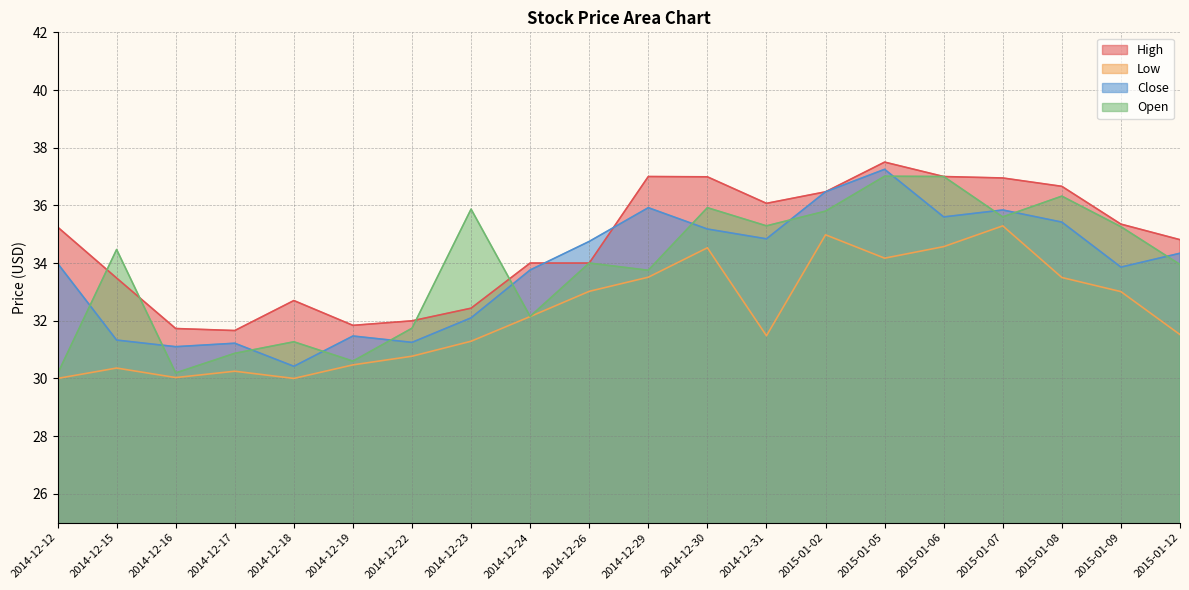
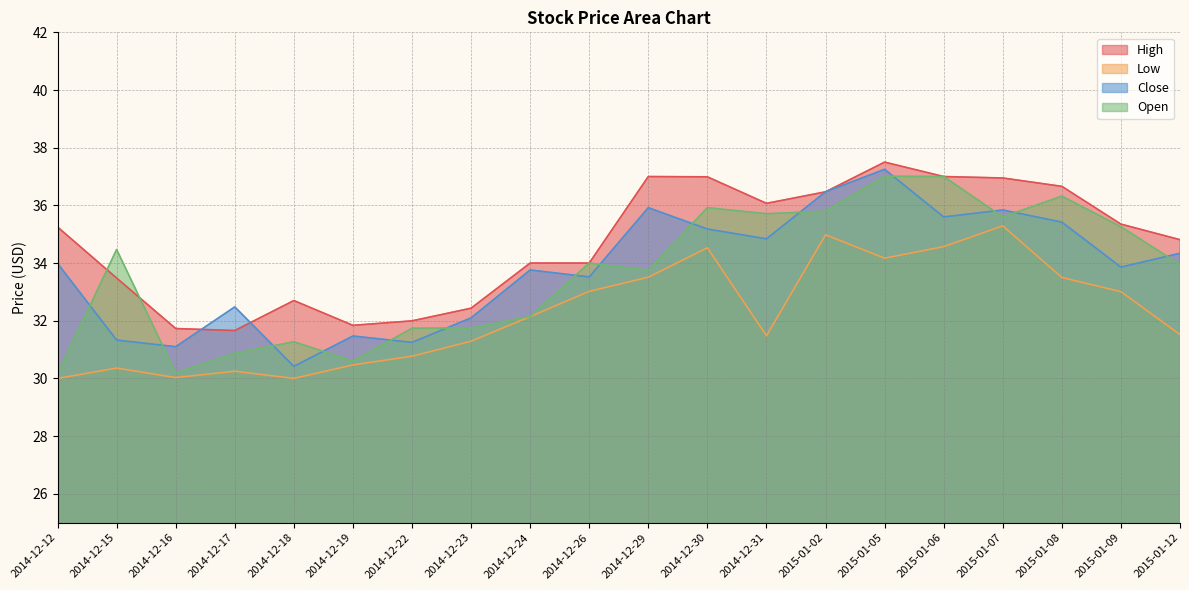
  {
    "High": {
      "2014-12-12": 35.3,
      "2014-12-15": 33.5,
      "2014-12-16": 31.7,
      "2014-12-17": 31.7,
      "2014-12-18": 32.7,
      "2014-12-19": 31.8,
      "2014-12-22": 32.0,
      "2014-12-23": 32.4,
      "2014-12-24": 34.0,
      "2014-12-29": 37.0,
      "2014-12-30": 37.0,
      "2014-12-31": 36.1,
      "2015-01-05": 37.5,
      "2015-01-07": 36.9,
      "2015-01-08": 36.7,
      "2015-01-09": 35.4,
      "2015-01-12": 34.8
    },
    "Low": {
      "2014-12-12": 30.0,
      "2014-12-15": 30.4,
      "2014-12-16": 30.0,
      "2014-12-17": 30.3,
      "2014-12-18": 30.0,
      "2014-12-19": 30.5,
      "2014-12-22": 30.8,
      "2014-12-23": 31.3,
      "2014-12-26": 33.0,
      "2014-12-29": 33.5,
      "2014-12-30": 34.5,
      "2014-12-31": 31.5,
      "2015-01-02": 35.0,
      "2015-01-05": 34.2,
      "2015-01-06": 34.6,
      "2015-01-07": 35.3,
      "2015-01-08": 33.5,
      "2015-01-09": 33.0,
      "2015-01-12": 31.5
    },
    "Close": {
      "2014-12-12": 34.0,
      "2014-12-15": 31.3,
      "2014-12-16": 31.1,
-     "2014-12-17": 31.2,
+     "2014-12-17": 32.5,
      "2014-12-18": 30.4,
      "2014-12-19": 31.5,
      "2014-12-22": 31.3,
      "2014-12-23": 32.1,
      "2014-12-24": 33.8,
-     "2014-12-26": 34.8,
+     "2014-12-26": 33.5,
      "2014-12-29": 35.9,
      "2014-12-30": 35.2,
      "2014-12-31": 34.8,
      "2015-01-05": 37.3,
      "2015-01-06": 35.6,
      "2015-01-07": 35.8,
      "2015-01-08": 35.4,
      "2015-01-09": 33.9,
      "2015-01-12": 34.3
    },
    "Open": {
      "2014-12-12": 30.2,
      "2014-12-15": 34.5,
      "2014-12-16": 30.2,
      "2014-12-17": 30.9,
      "2014-12-18": 31.3,
      "2014-12-19": 30.6,
      "2014-12-22": 31.7,
-     "2014-12-23": 35.9,
+     "2014-12-23": 31.8,
      "2014-12-29": 33.8,
      "2014-12-30": 35.9,
-     "2014-12-31": 35.3,
+     "2014-12-31": 35.7,
      "2015-01-02": 35.8,
      "2015-01-05": 37.0,
      "2015-01-07": 35.6,
      "2015-01-08": 36.3,
      "2015-01-09": 35.3,
      "2015-01-12": 34.0
    }
  }
